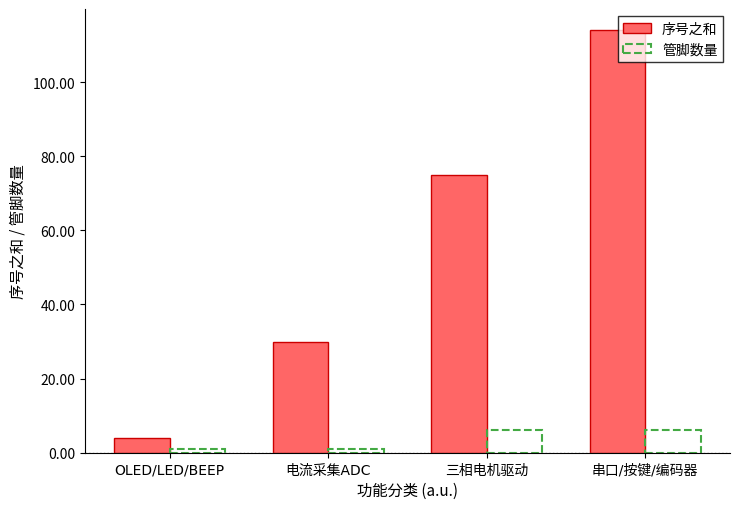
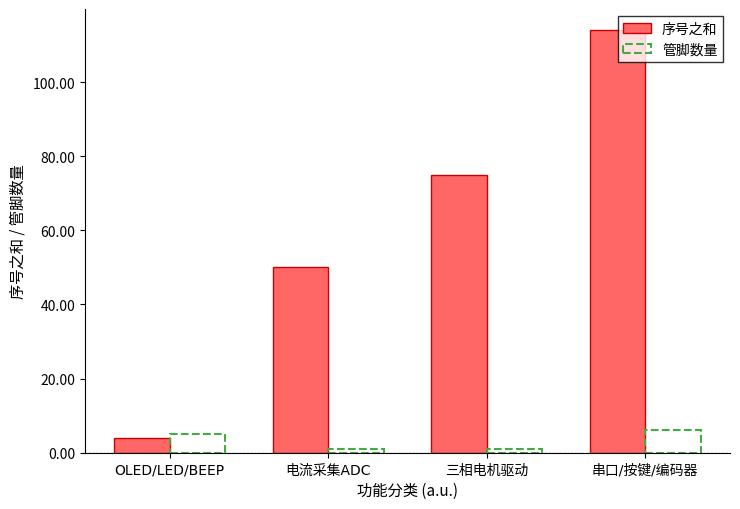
  {
    "序号之和": {
      "OLED/LED/BEEP": 4,
-     "电流采集ADC": 30,
+     "电流采集ADC": 50,
      "三相电机驱动": 75,
      "串口/按键/编码器": 114
    },
    "管脚数量": {
-     "OLED/LED/BEEP": 1,
+     "OLED/LED/BEEP": 5,
      "电流采集ADC": 1,
-     "三相电机驱动": 6,
+     "三相电机驱动": 1,
      "串口/按键/编码器": 6
    }
  }
